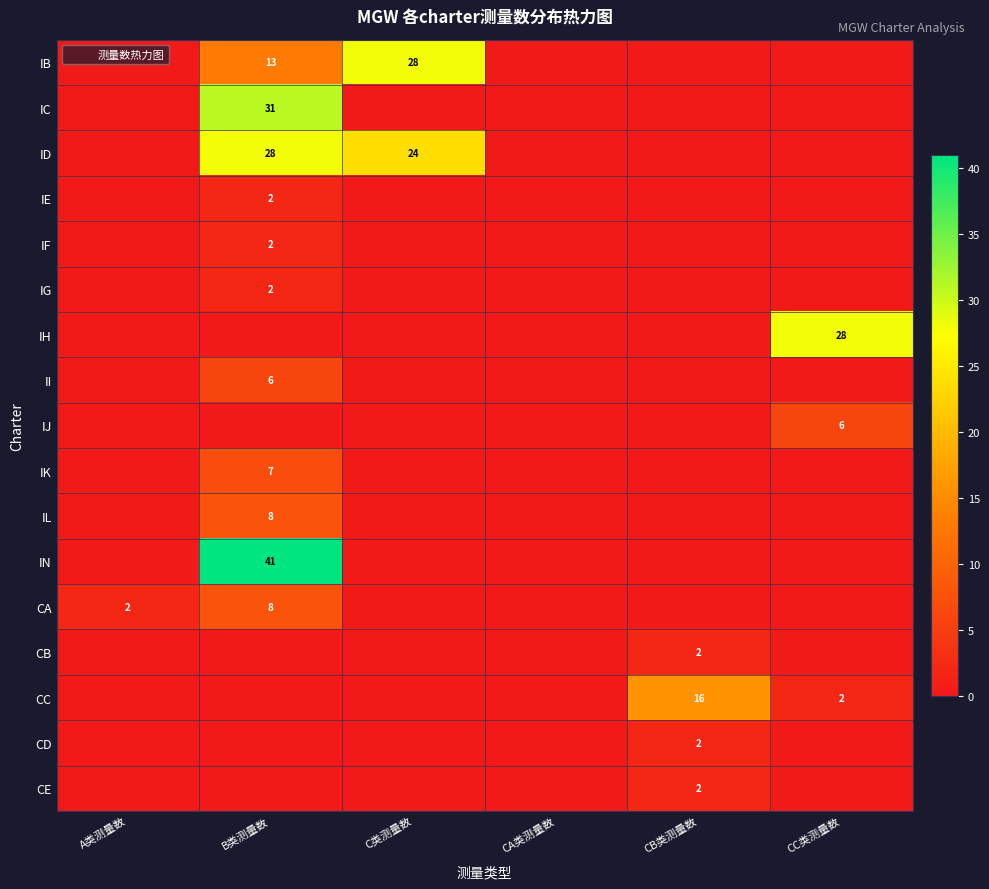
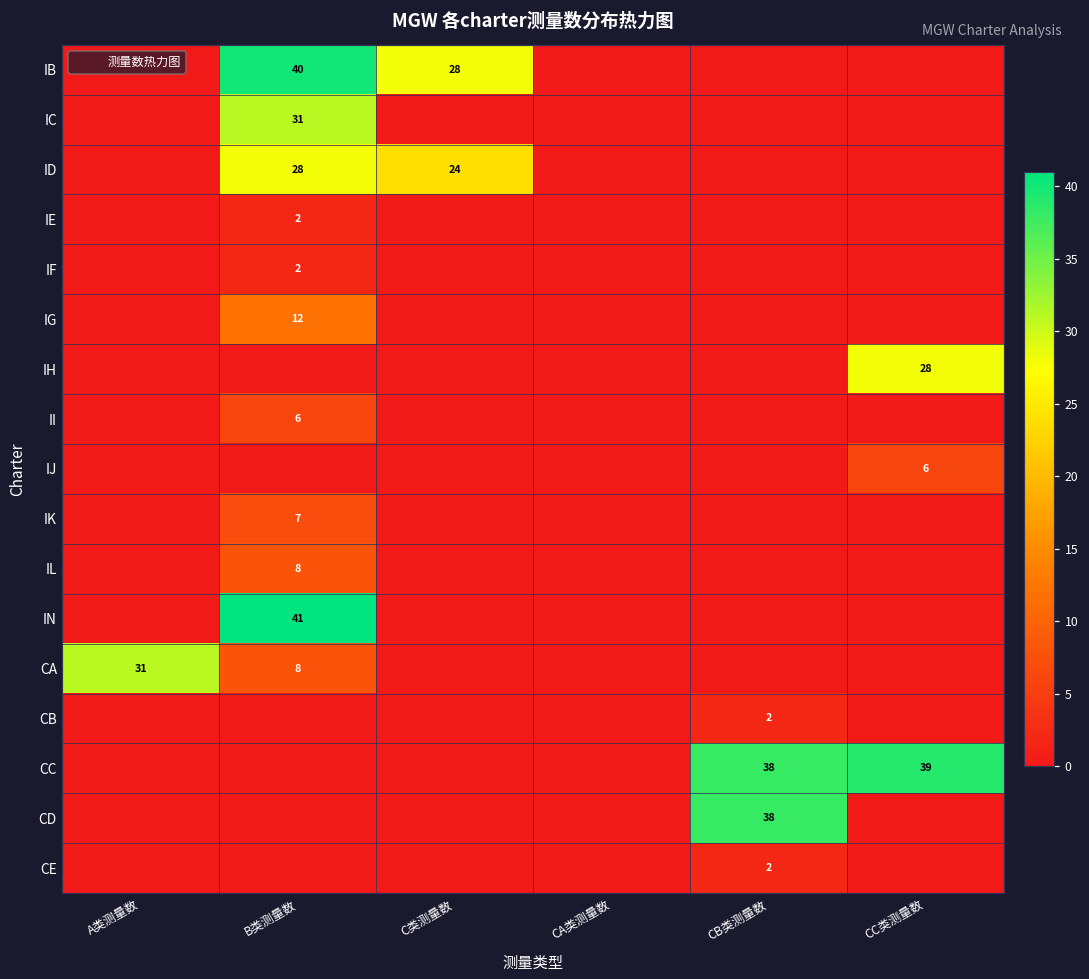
  {
    "IB": {
-     "B类测量数": 13,
+     "B类测量数": 40,
      "C类测量数": 28
    },
    "IC": {
      "B类测量数": 31
    },
    "ID": {
      "B类测量数": 28,
      "C类测量数": 24
    },
    "IE": {
      "B类测量数": 2
    },
    "IF": {
      "B类测量数": 2
    },
    "IG": {
-     "B类测量数": 2
+     "B类测量数": 12
    },
    "IH": {
      "CC类测量数": 28
    },
    "II": {
      "B类测量数": 6
    },
    "IJ": {
      "CC类测量数": 6
    },
    "IK": {
      "B类测量数": 7
    },
    "IL": {
      "B类测量数": 8
    },
    "IN": {
      "B类测量数": 41
    },
    "CA": {
-     "A类测量数": 2,
+     "A类测量数": 31,
      "B类测量数": 8
    },
    "CB": {
      "CB类测量数": 2
    },
    "CC": {
-     "CB类测量数": 16,
-     "CC类测量数": 2
+     "CB类测量数": 38,
+     "CC类测量数": 39
    },
    "CD": {
-     "CB类测量数": 2
+     "CB类测量数": 38
    },
    "CE": {
      "CB类测量数": 2
    }
  }
